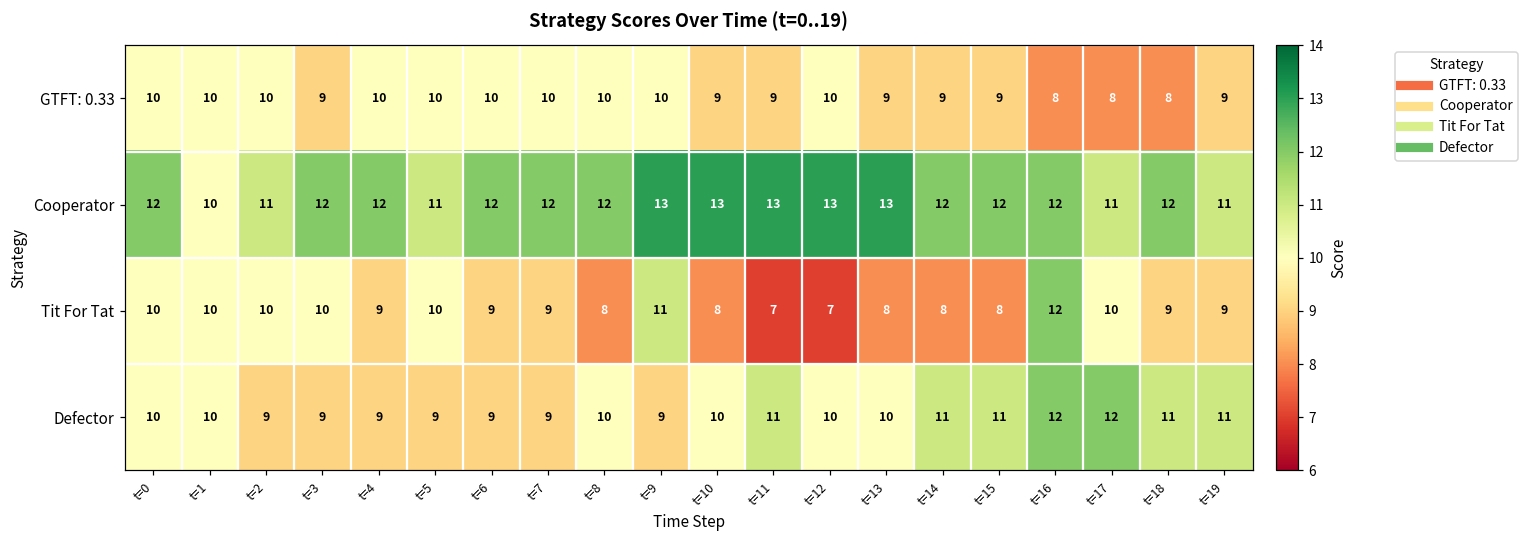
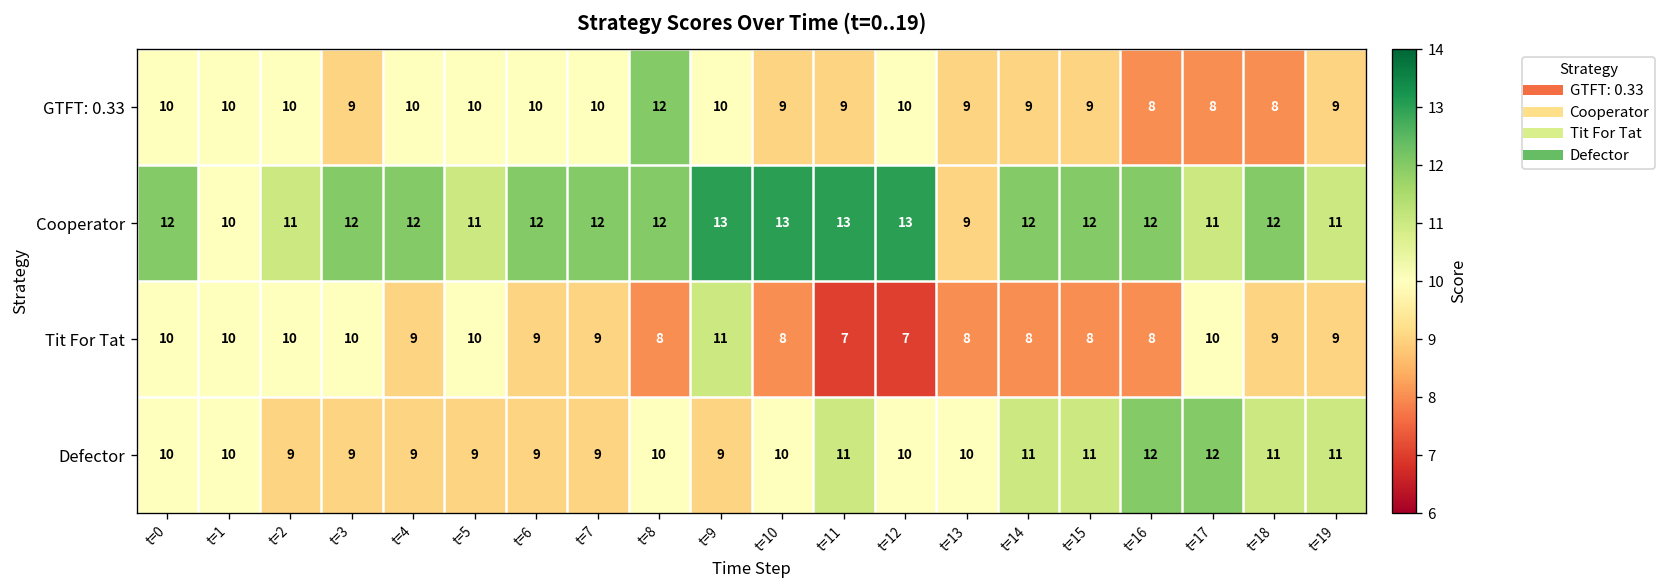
  {
    "GTFT: 0.33": {
      "t=0": 10,
      "t=1": 10,
      "t=2": 10,
      "t=3": 9,
      "t=4": 10,
      "t=5": 10,
      "t=6": 10,
      "t=7": 10,
-     "t=8": 10,
+     "t=8": 12,
      "t=9": 10,
      "t=10": 9,
      "t=11": 9,
      "t=12": 10,
      "t=13": 9,
      "t=14": 9,
      "t=15": 9,
      "t=16": 8,
      "t=17": 8,
      "t=18": 8,
      "t=19": 9
    },
    "Cooperator": {
      "t=0": 12,
      "t=1": 10,
      "t=2": 11,
      "t=3": 12,
      "t=4": 12,
      "t=5": 11,
      "t=6": 12,
      "t=7": 12,
      "t=8": 12,
      "t=9": 13,
      "t=10": 13,
      "t=11": 13,
      "t=12": 13,
-     "t=13": 13,
+     "t=13": 9,
      "t=14": 12,
      "t=15": 12,
      "t=16": 12,
      "t=17": 11,
      "t=18": 12,
      "t=19": 11
    },
    "Tit For Tat": {
      "t=0": 10,
      "t=1": 10,
      "t=2": 10,
      "t=3": 10,
      "t=4": 9,
      "t=5": 10,
      "t=6": 9,
      "t=7": 9,
      "t=8": 8,
      "t=9": 11,
      "t=10": 8,
      "t=11": 7,
      "t=12": 7,
      "t=13": 8,
      "t=14": 8,
      "t=15": 8,
-     "t=16": 12,
+     "t=16": 8,
      "t=17": 10,
      "t=18": 9,
      "t=19": 9
    },
    "Defector": {
      "t=0": 10,
      "t=1": 10,
      "t=2": 9,
      "t=3": 9,
      "t=4": 9,
      "t=5": 9,
      "t=6": 9,
      "t=7": 9,
      "t=8": 10,
      "t=9": 9,
      "t=10": 10,
      "t=11": 11,
      "t=12": 10,
      "t=13": 10,
      "t=14": 11,
      "t=15": 11,
      "t=16": 12,
      "t=17": 12,
      "t=18": 11,
      "t=19": 11
    }
  }
